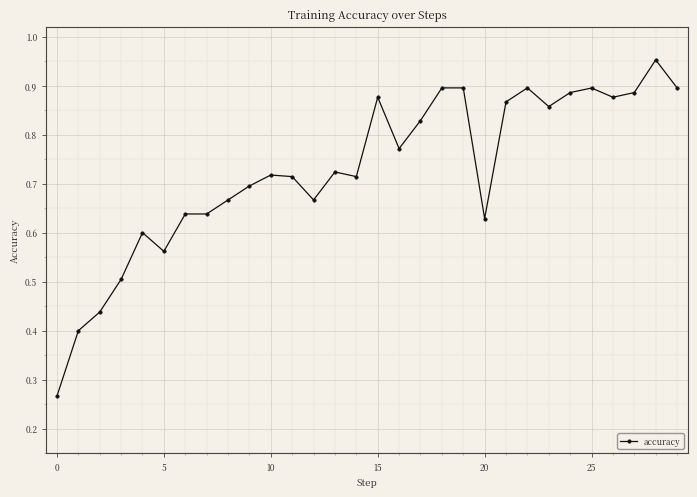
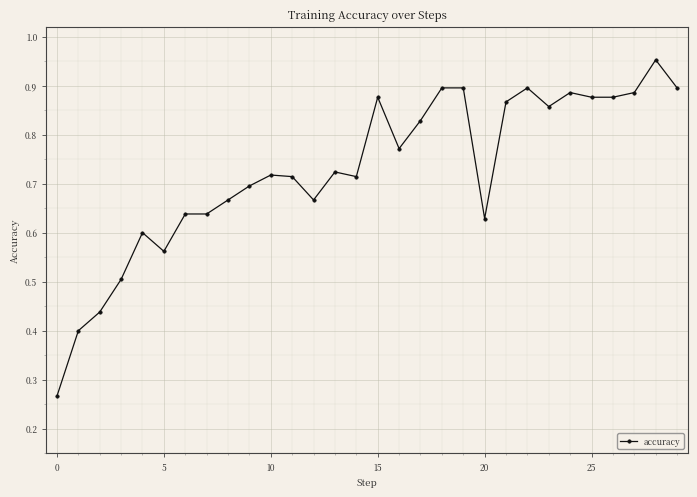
  {
    "0": 0.27,
    "5": 0.56,
    "10": 0.72,
    "15": 0.88,
    "20": 0.63,
-   "25": 0.89
+   "25": 0.88
  }
